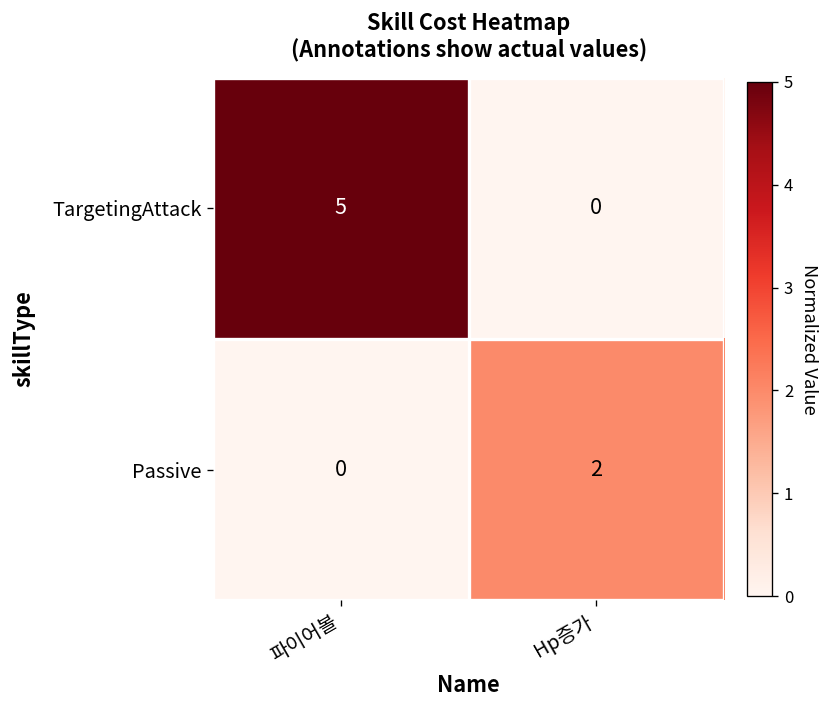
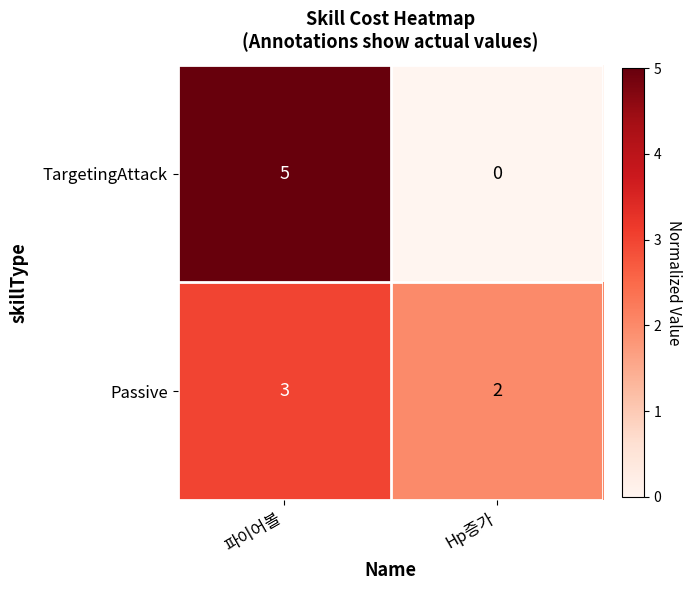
  {
    "TargetingAttack": {
      "파이어볼": 5,
      "Hp증가": 0
    },
    "Passive": {
-     "파이어볼": 0,
+     "파이어볼": 3,
      "Hp증가": 2
    }
  }
